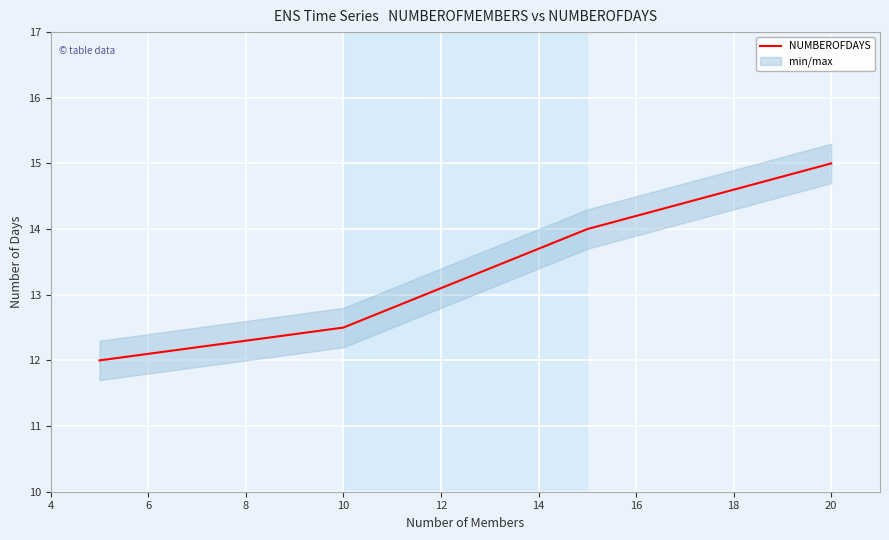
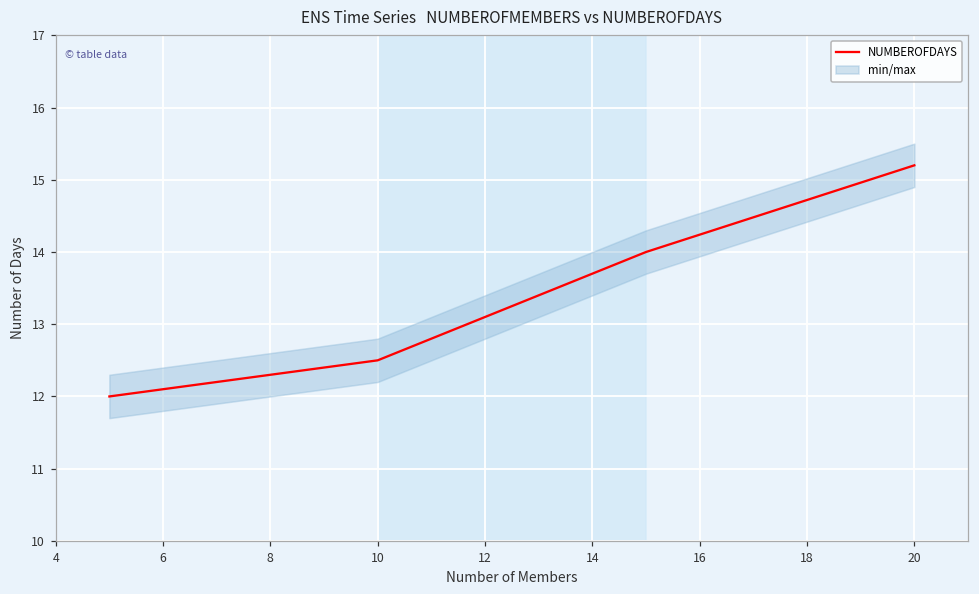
  {
    "NUMBEROFDAYS": {
      "10": 12.5,
-     "20": 15.0
+     "20": 15.2
    }
  }
